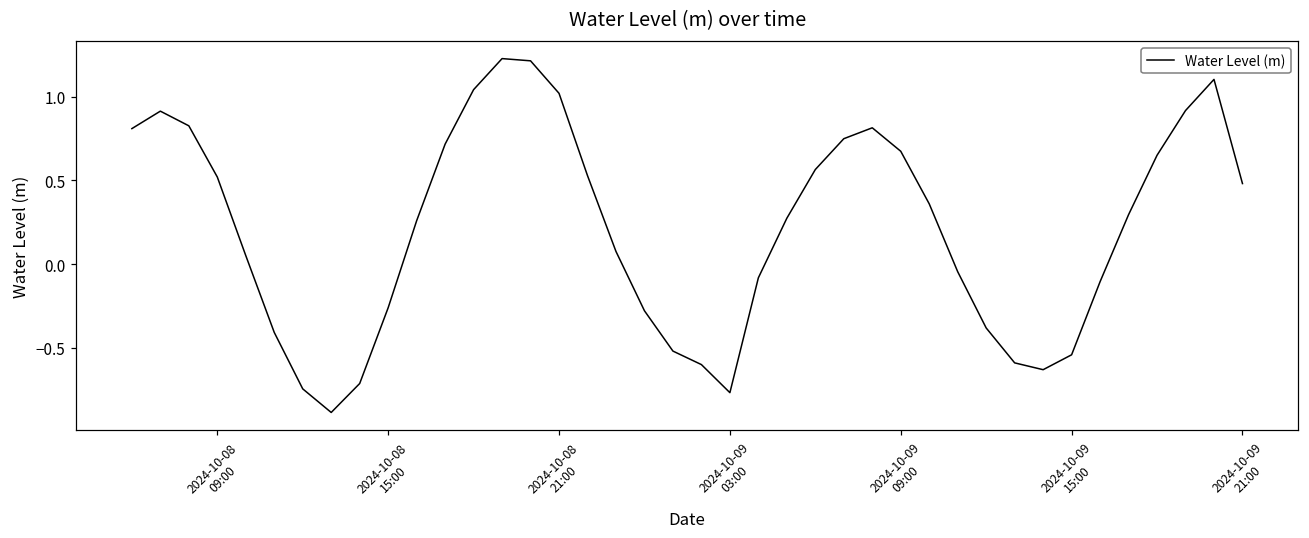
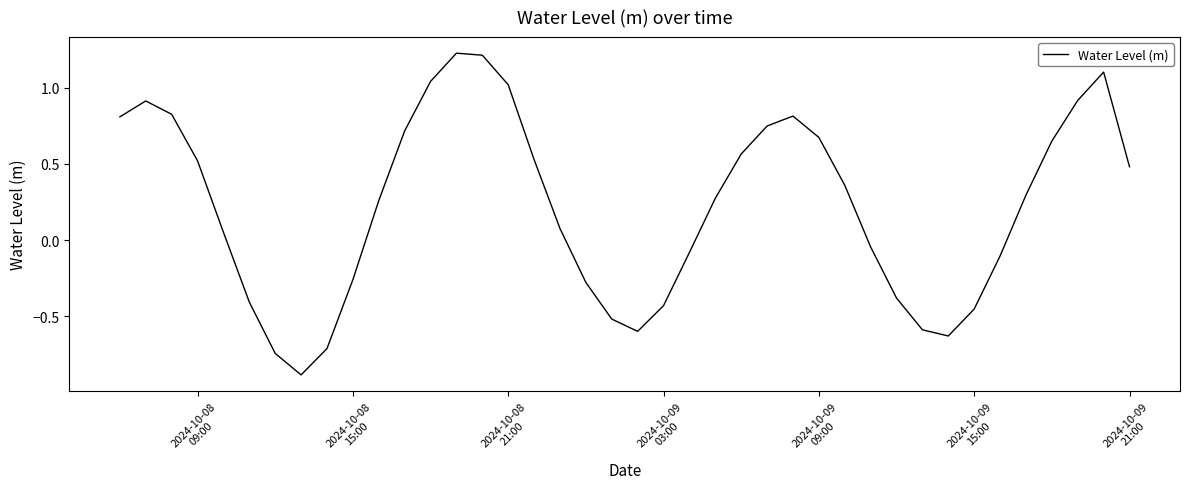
  {
    "2024-10-08 09:00": 0.52,
    "2024-10-08 15:00": -0.26,
    "2024-10-08 21:00": 1.02,
-   "2024-10-09 03:00": -0.77,
+   "2024-10-09 03:00": -0.43,
    "2024-10-09 09:00": 0.67,
-   "2024-10-09 15:00": -0.54,
+   "2024-10-09 15:00": -0.45,
    "2024-10-09 21:00": 0.48
  }
